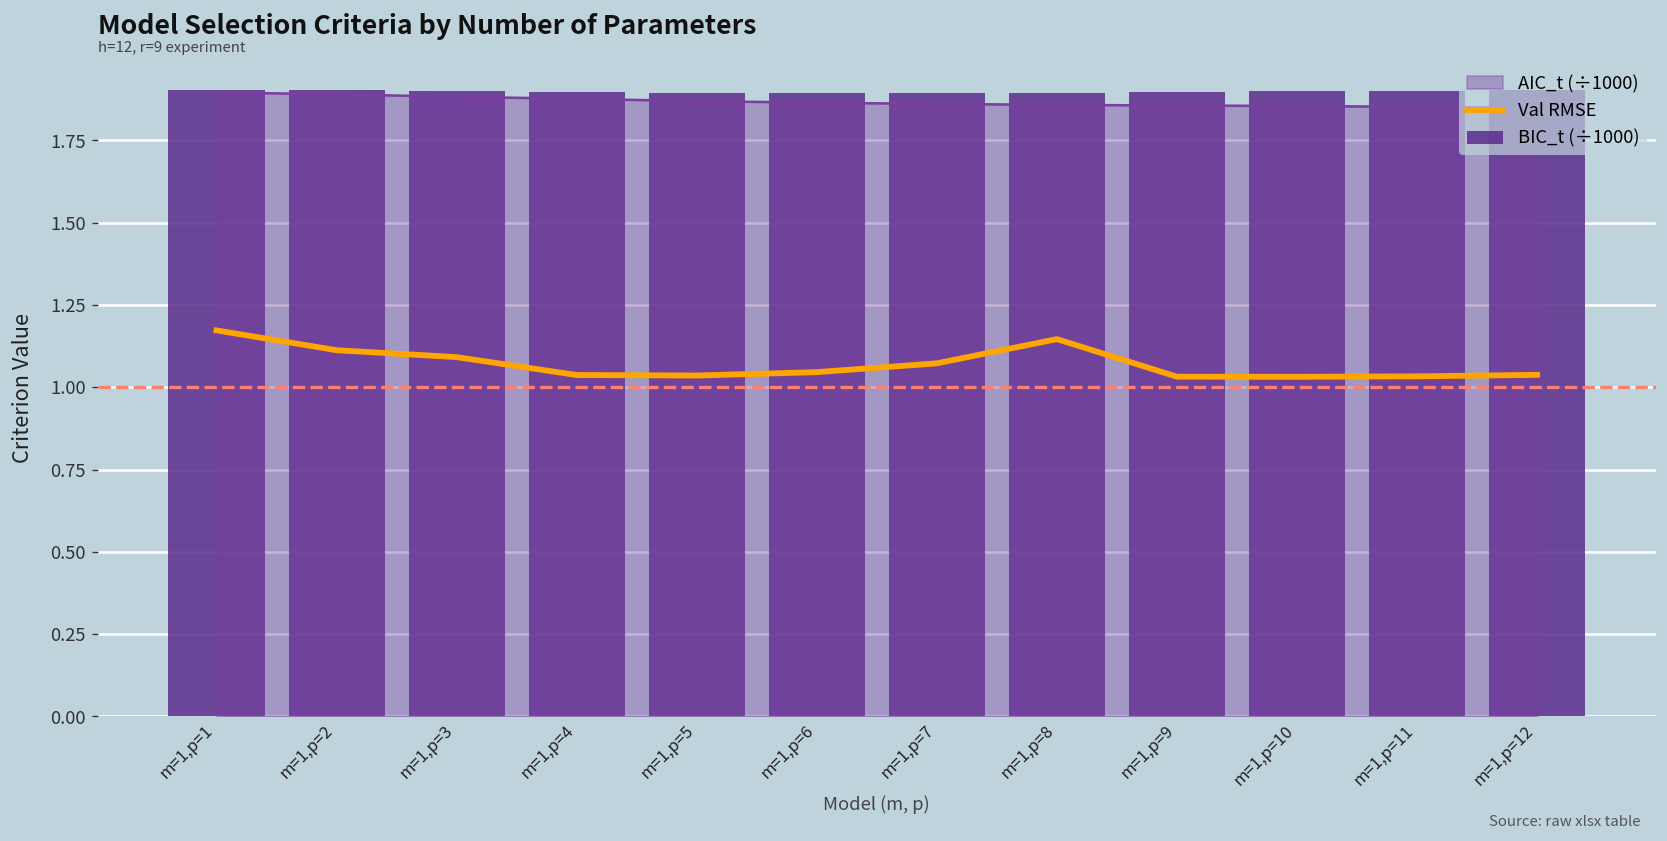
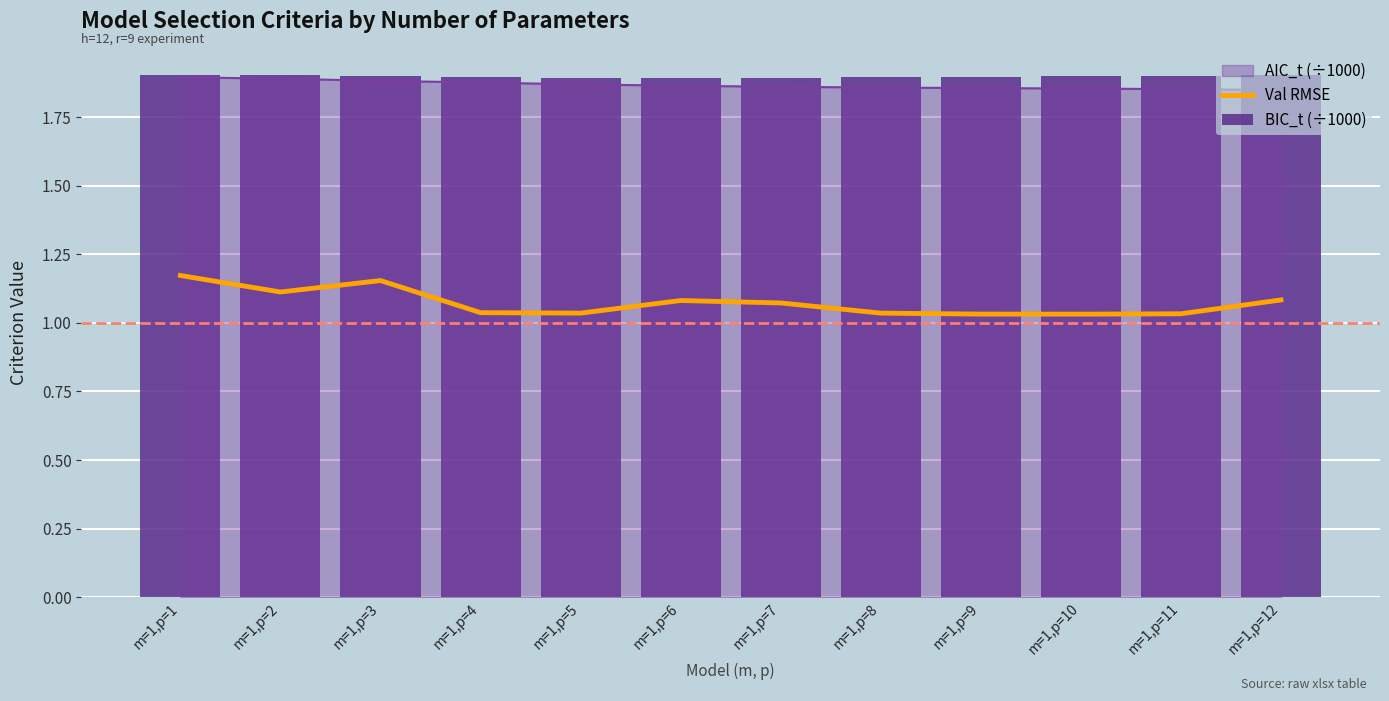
  {
    "Val RMSE": {
      "m=1,p=1": 1.17,
      "m=1,p=2": 1.11,
-     "m=1,p=3": 1.09,
+     "m=1,p=3": 1.15,
      "m=1,p=4": 1.04,
      "m=1,p=5": 1.04,
-     "m=1,p=6": 1.05,
+     "m=1,p=6": 1.08,
      "m=1,p=7": 1.07,
-     "m=1,p=8": 1.15,
+     "m=1,p=8": 1.04,
      "m=1,p=9": 1.03,
      "m=1,p=10": 1.03,
      "m=1,p=11": 1.03,
-     "m=1,p=12": 1.04
+     "m=1,p=12": 1.08
    }
  }
